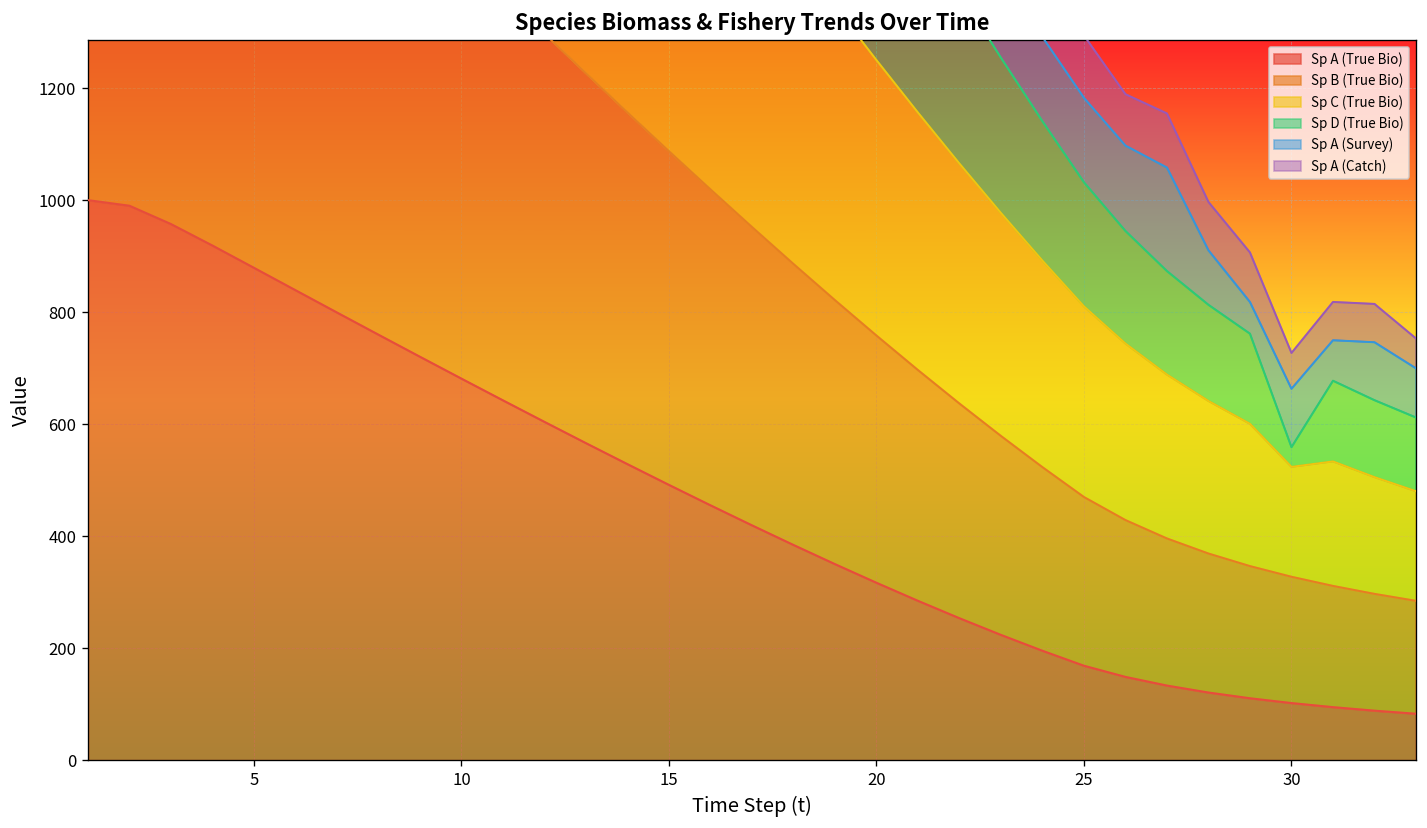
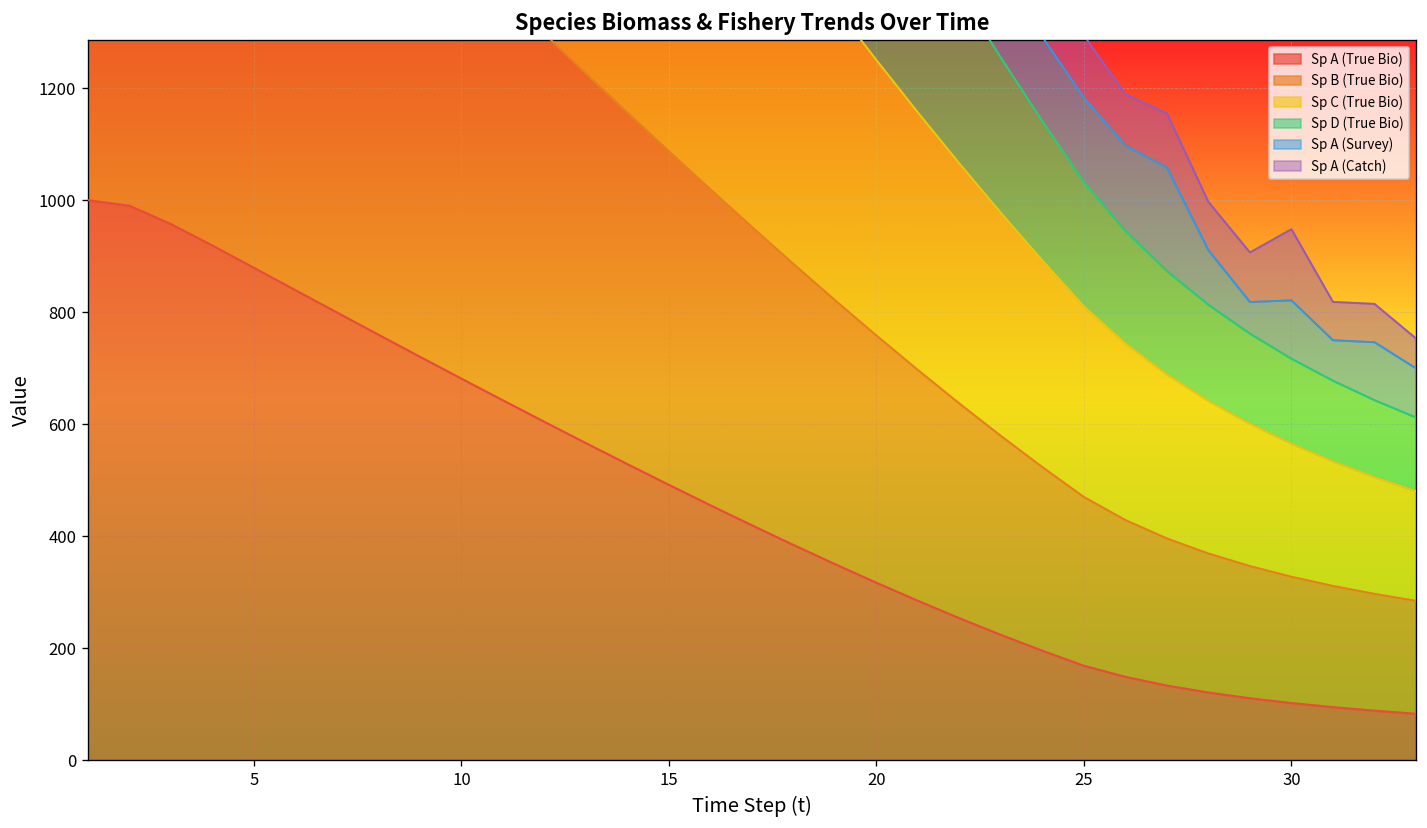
  {
    "Sp C (True Bio)": {
      "20": 490,
      "25": 340,
-     "30": 200
+     "30": 240
    },
    "Sp D (True Bio)": {
      "25": 220,
-     "30": 40
+     "30": 150
    },
    "Sp A (Survey)": {
      "25": 150,
      "30": 100
    },
    "Sp A (Catch)": {
-     "30": 60
+     "30": 130
    }
  }
